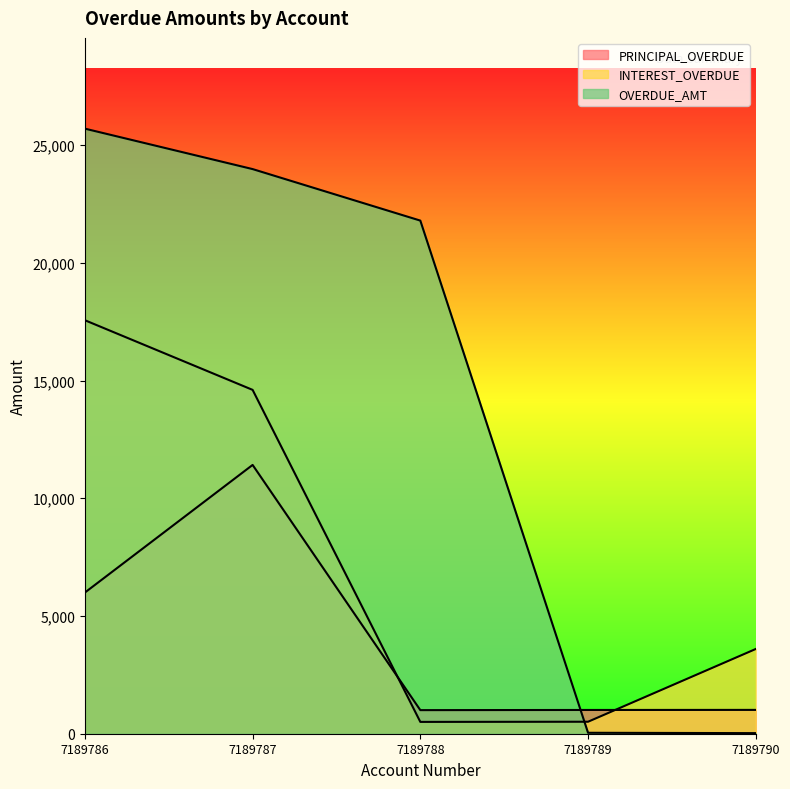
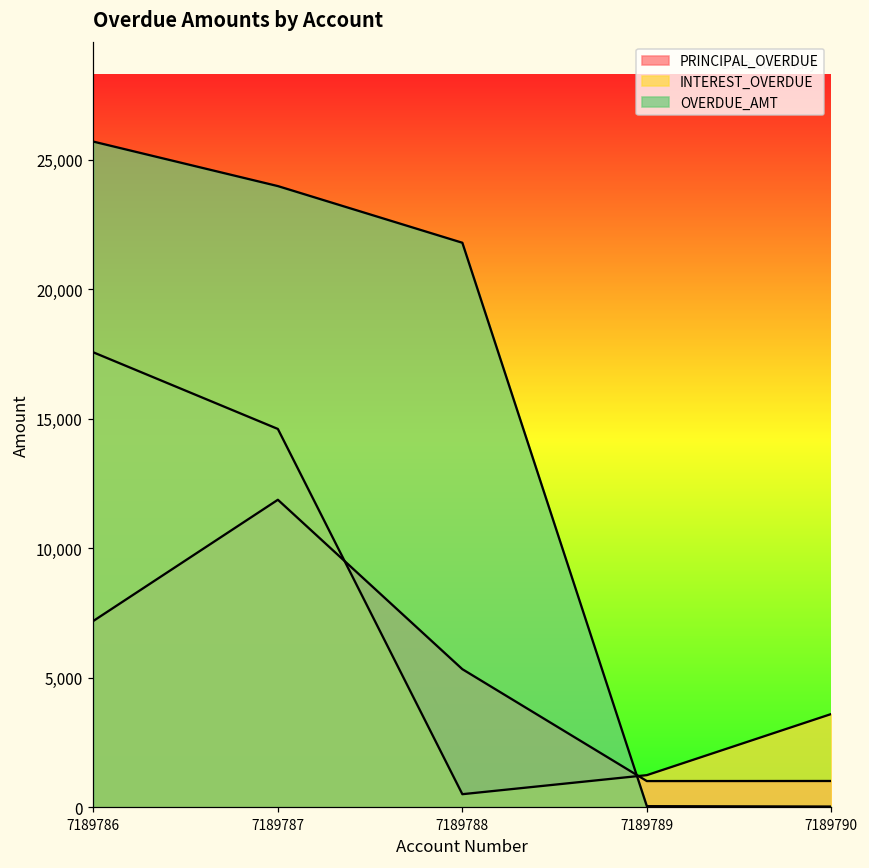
  {
    "PRINCIPAL_OVERDUE": {
-     "7189786": "6,000",
-     "7189787": "11,400",
-     "7189788": "1,000",
+     "7189786": "7,200",
+     "7189787": "11,900",
+     "7189788": "5,300",
      "7189789": "1,000",
      "7189790": "1,000"
    },
    "INTEREST_OVERDUE": {
      "7189786": "17,600",
      "7189787": "14,600",
      "7189788": "500",
-     "7189789": "500",
+     "7189789": "1,200",
      "7189790": "3,600"
    },
    "OVERDUE_AMT": {
      "7189786": "25,700",
      "7189787": "24,000",
      "7189788": "21,800",
      "7189789": "0",
      "7189790": "0"
    }
  }
